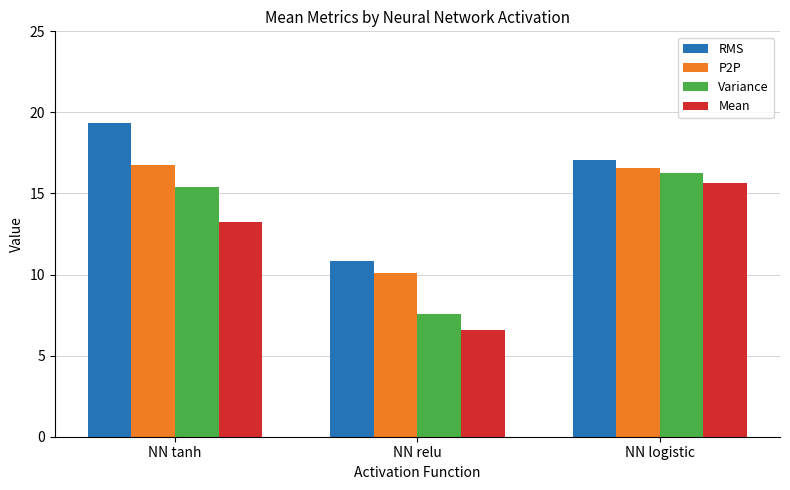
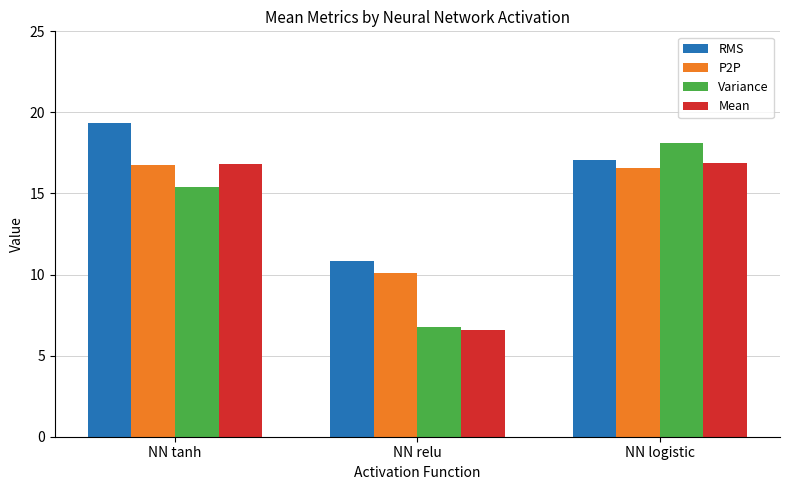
  {
    "RMS": {
      "NN tanh": 19.4,
      "NN relu": 10.8,
      "NN logistic": 17.0
    },
    "P2P": {
      "NN tanh": 16.7,
      "NN relu": 10.1,
      "NN logistic": 16.6
    },
    "Variance": {
      "NN tanh": 15.4,
-     "NN relu": 7.6,
-     "NN logistic": 16.3
+     "NN relu": 6.8,
+     "NN logistic": 18.1
    },
    "Mean": {
-     "NN tanh": 13.3,
+     "NN tanh": 16.8,
      "NN relu": 6.6,
-     "NN logistic": 15.7
+     "NN logistic": 16.9
    }
  }
